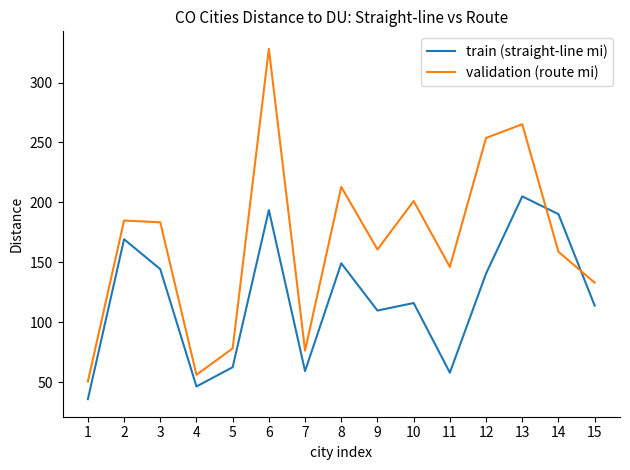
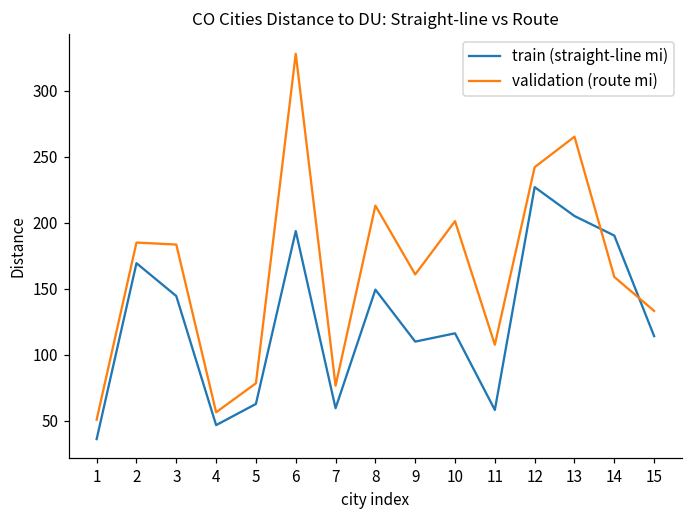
  {
    "train (straight-line mi)": {
      "1": 36,
      "2": 169,
      "3": 144,
      "4": 47,
      "5": 63,
      "6": 194,
      "7": 59,
      "8": 149,
      "9": 110,
      "10": 116,
      "11": 58,
-     "12": 141,
+     "12": 227,
      "13": 205,
      "14": 190,
      "15": 114
    },
    "validation (route mi)": {
      "1": 51,
      "2": 185,
      "3": 183,
      "4": 56,
      "5": 78,
      "6": 328,
      "7": 76,
      "8": 213,
      "9": 161,
      "10": 201,
-     "11": 146,
-     "12": 254,
+     "11": 107,
+     "12": 242,
      "13": 265,
      "14": 159,
      "15": 133
    }
  }
